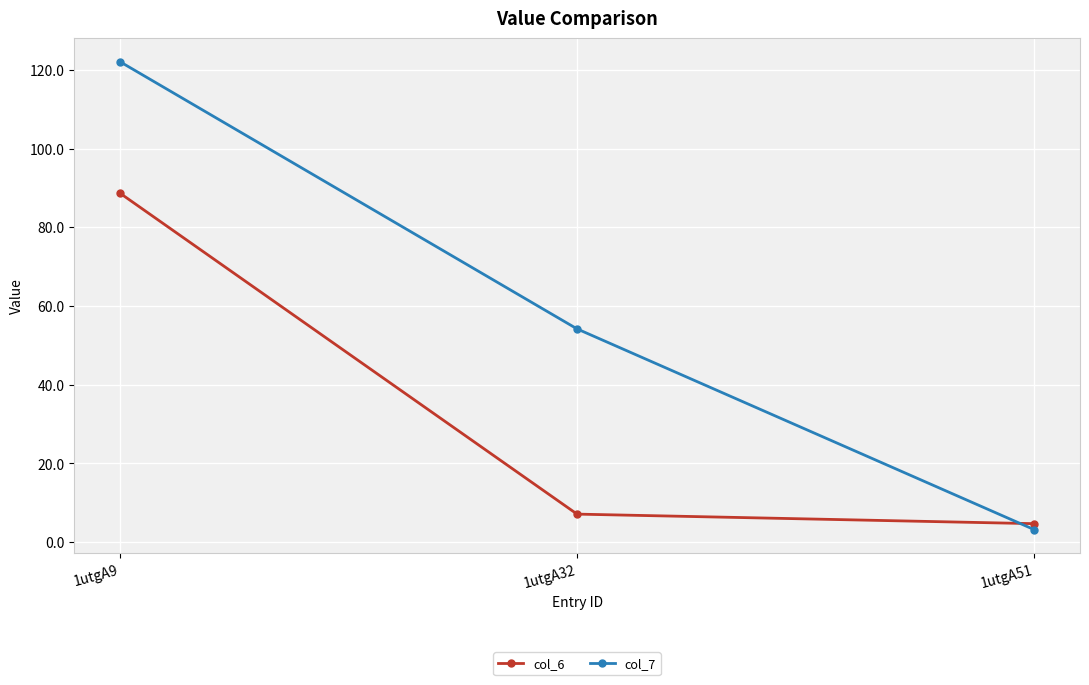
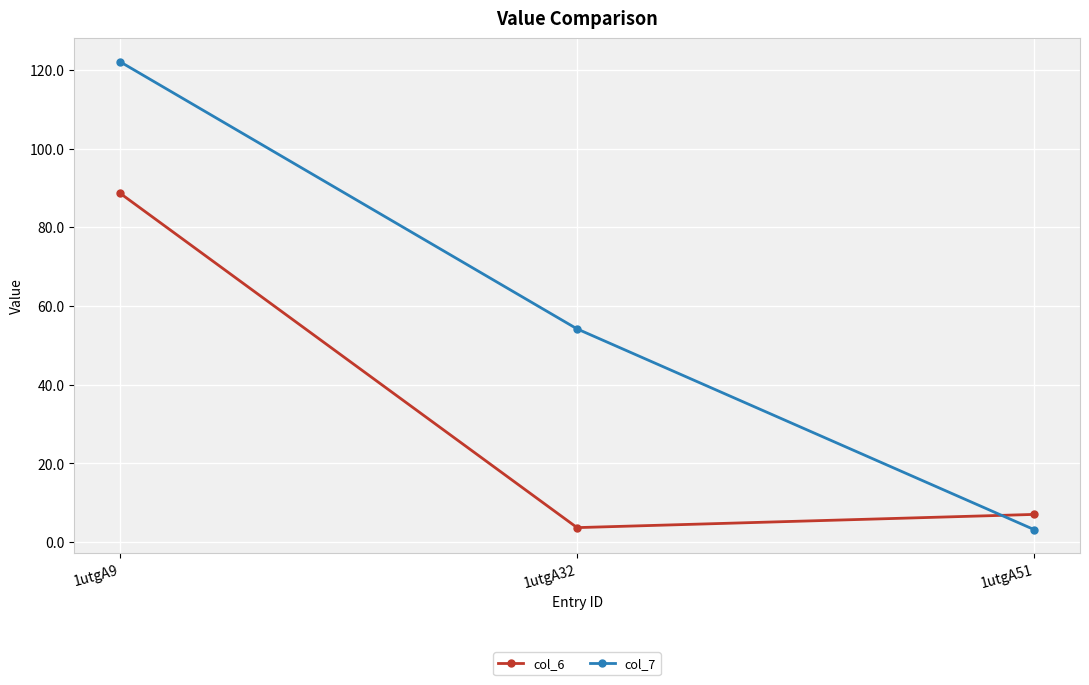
  {
    "col_6": {
      "1utgA9": 89,
-     "1utgA32": 7,
-     "1utgA51": 5
+     "1utgA32": 4,
+     "1utgA51": 7
    },
    "col_7": {
      "1utgA9": 122,
      "1utgA32": 54,
      "1utgA51": 3
    }
  }
